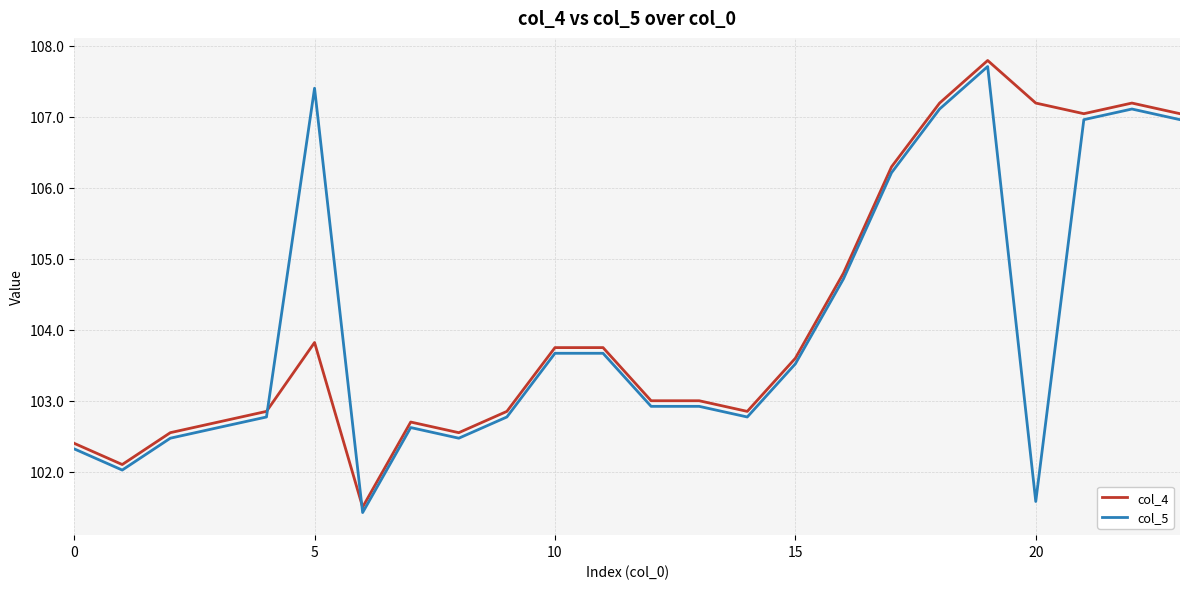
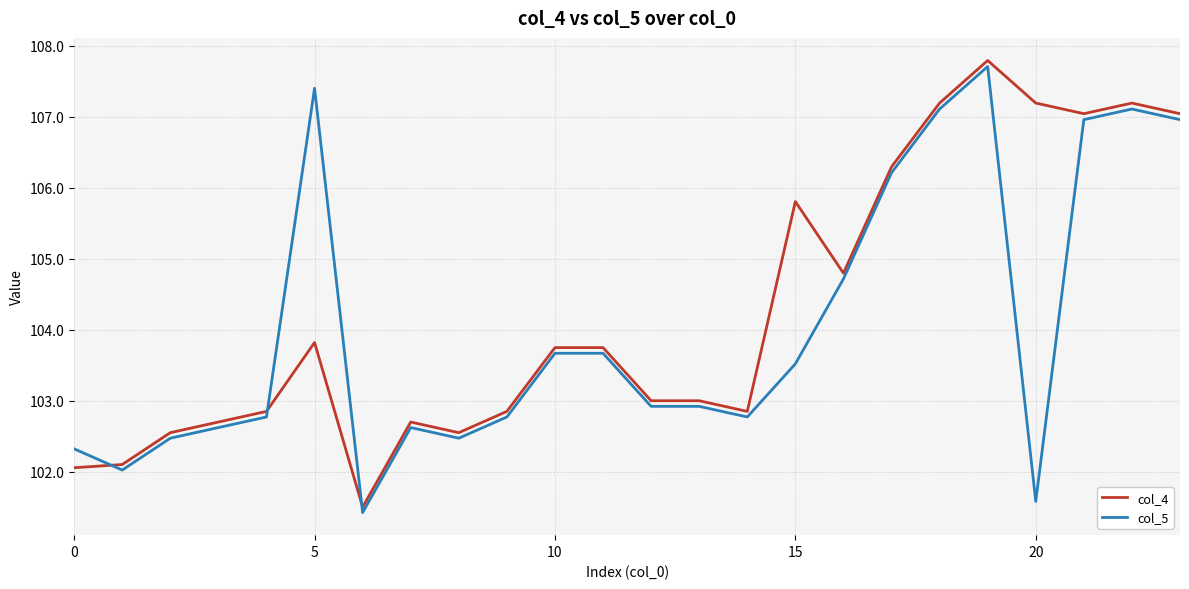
  {
    "col_4": {
-     "0": 102.4,
+     "0": 102.1,
      "5": 103.8,
      "10": 103.7,
-     "15": 103.6,
+     "15": 105.8,
      "20": 107.2
    },
    "col_5": {
      "0": 102.3,
      "5": 107.4,
      "10": 103.7,
      "15": 103.5,
      "20": 101.6
    }
  }
